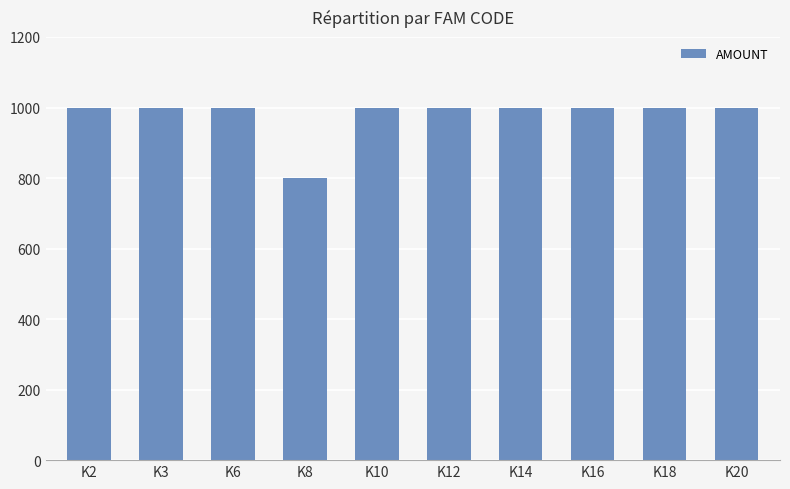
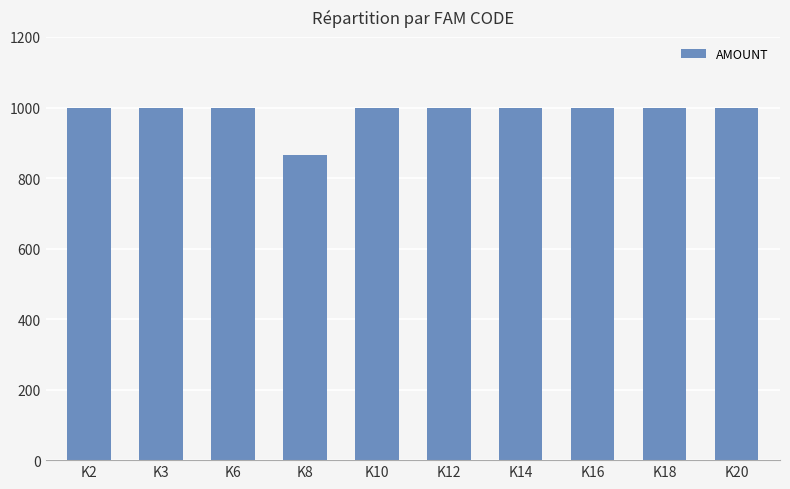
  {
    "K2": 1000,
    "K3": 1000,
    "K6": 1000,
-   "K8": 800,
+   "K8": 870,
    "K10": 1000,
    "K12": 1000,
    "K14": 1000,
    "K16": 1000,
    "K18": 1000,
    "K20": 1000
  }
